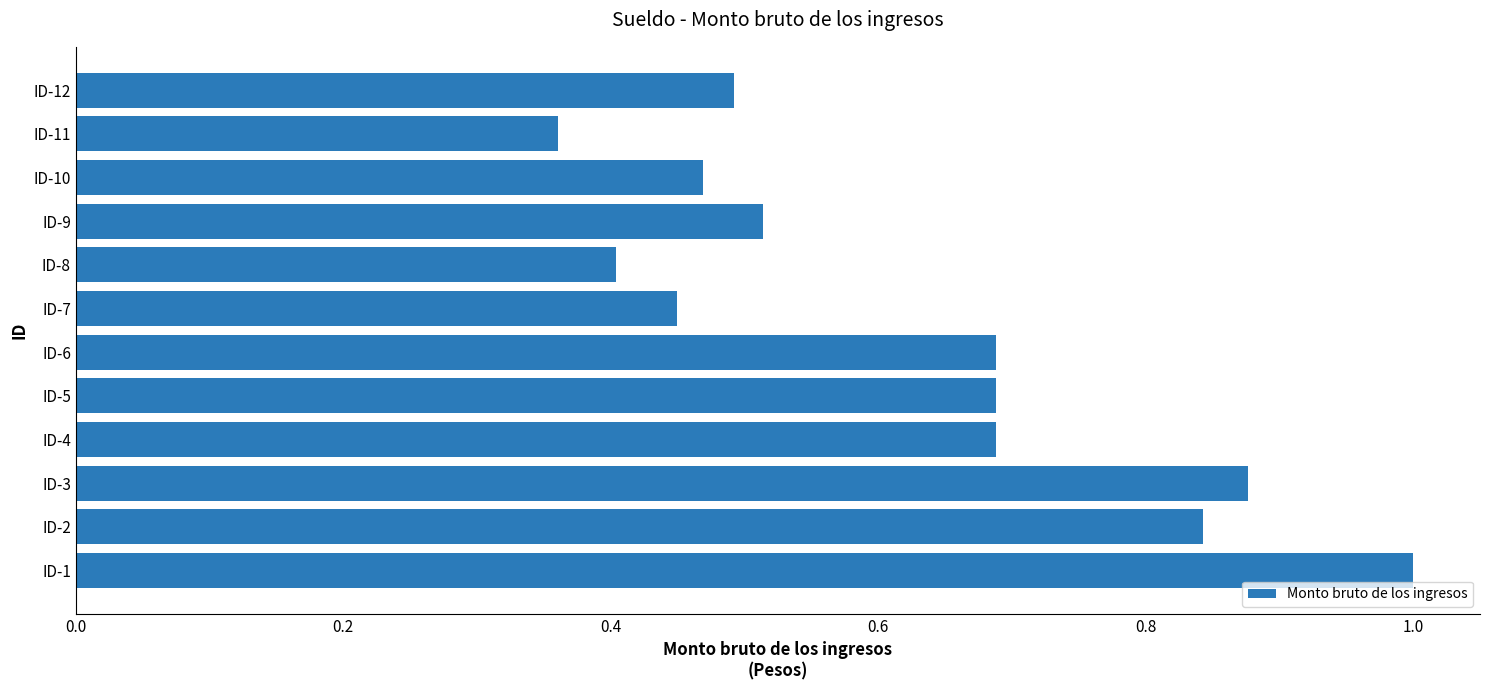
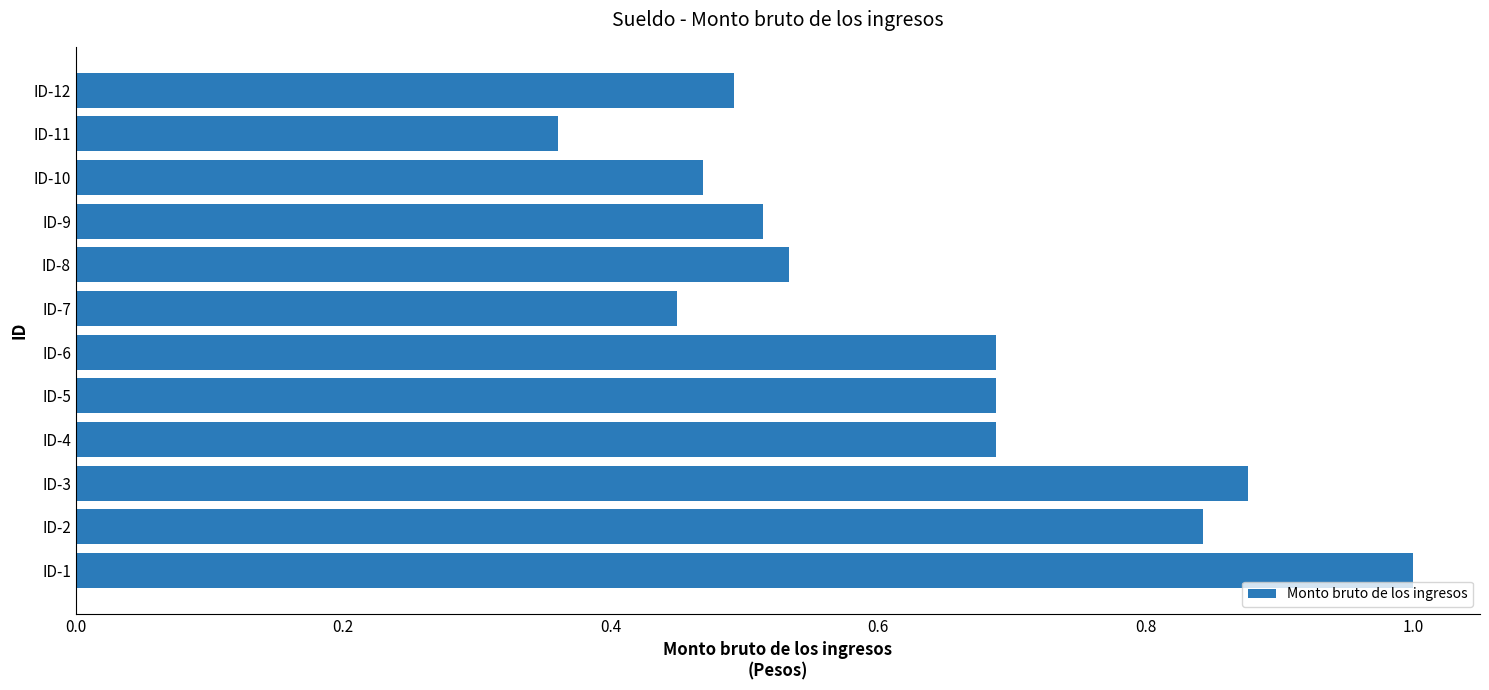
  {
    "ID-12": 0.492,
    "ID-11": 0.361,
    "ID-10": 0.469,
    "ID-9": 0.514,
-   "ID-8": 0.404,
+   "ID-8": 0.533,
    "ID-7": 0.449,
    "ID-6": 0.688,
    "ID-5": 0.688,
    "ID-4": 0.688,
    "ID-3": 0.877,
    "ID-2": 0.843,
    "ID-1": 1.000
  }
